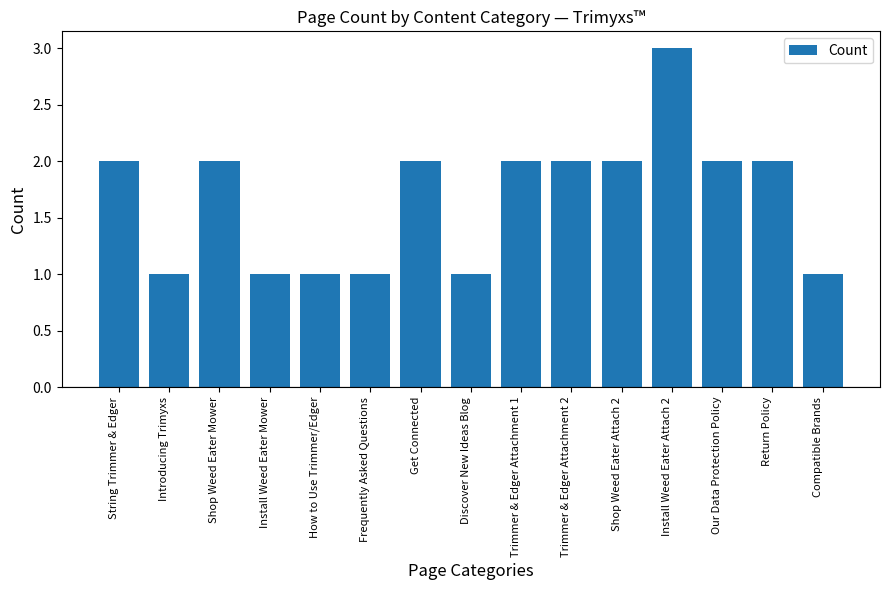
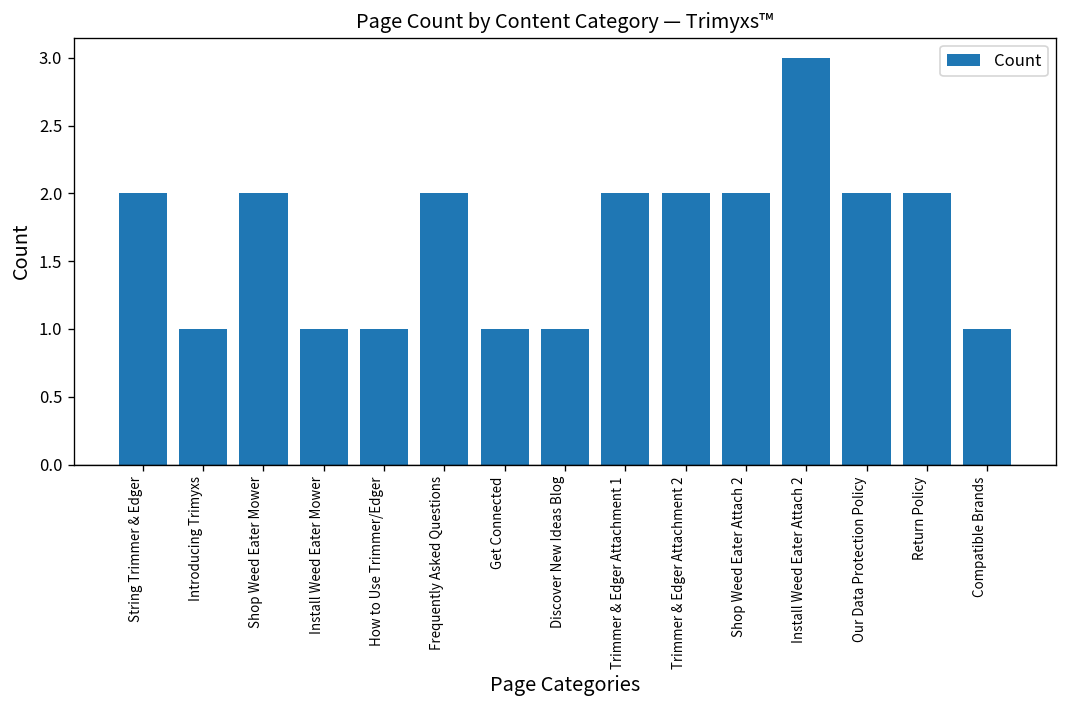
  {
    "String Trimmer & Edger": 2,
    "Introducing Trimyxs": 1,
    "Shop Weed Eater Mower": 2,
    "Install Weed Eater Mower": 1,
    "How to Use Trimmer/Edger": 1,
-   "Frequently Asked Questions": 1,
-   "Get Connected": 2,
+   "Frequently Asked Questions": 2,
+   "Get Connected": 1,
    "Discover New Ideas Blog": 1,
    "Trimmer & Edger Attachment 1": 2,
    "Trimmer & Edger Attachment 2": 2,
    "Shop Weed Eater Attach 2": 2,
    "Install Weed Eater Attach 2": 3,
    "Our Data Protection Policy": 2,
    "Return Policy": 2,
    "Compatible Brands": 1
  }
